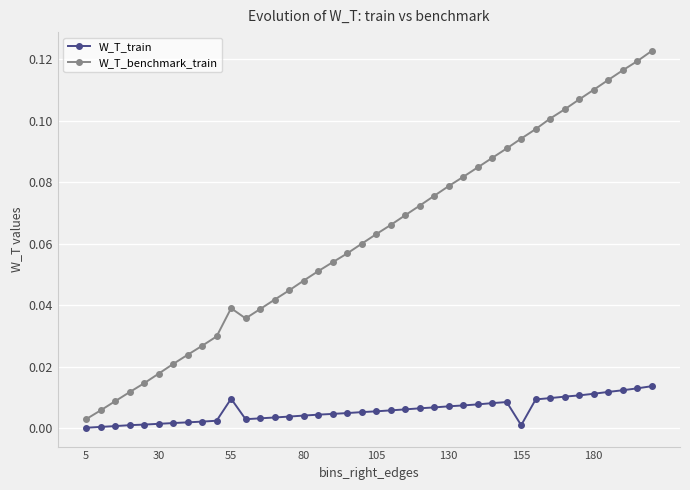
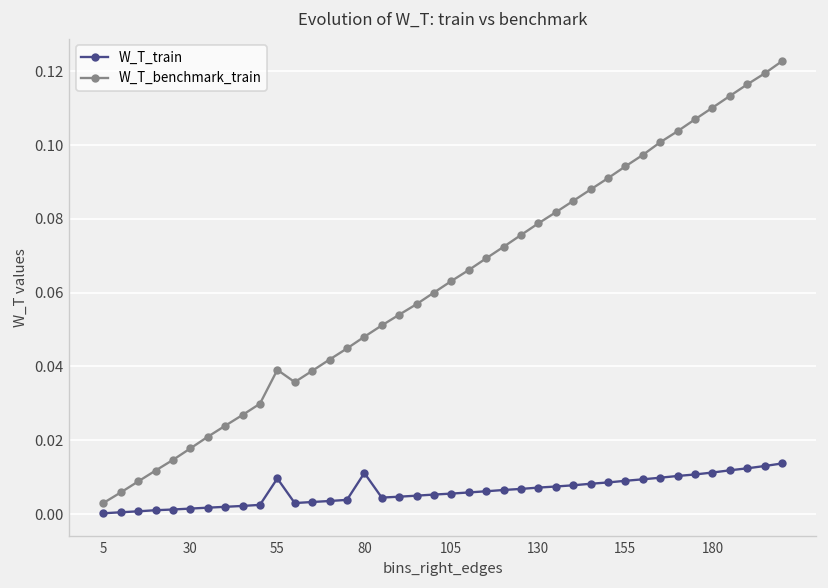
  {
    "W_T_train": {
      "5": 0.000,
      "30": 0.001,
      "55": 0.010,
-     "80": 0.004,
+     "80": 0.011,
      "105": 0.006,
      "130": 0.007,
-     "155": 0.001,
+     "155": 0.009,
      "180": 0.011
    },
    "W_T_benchmark_train": {
      "5": 0.003,
      "30": 0.018,
      "55": 0.039,
      "80": 0.048,
      "105": 0.063,
      "130": 0.079,
      "155": 0.094,
      "180": 0.110
    }
  }
